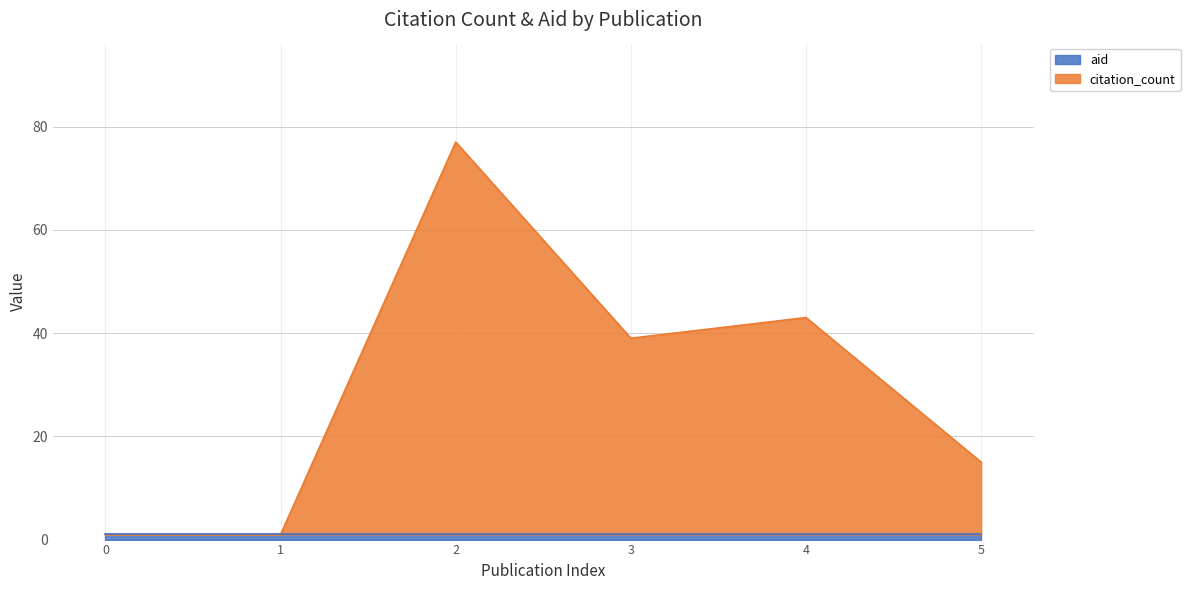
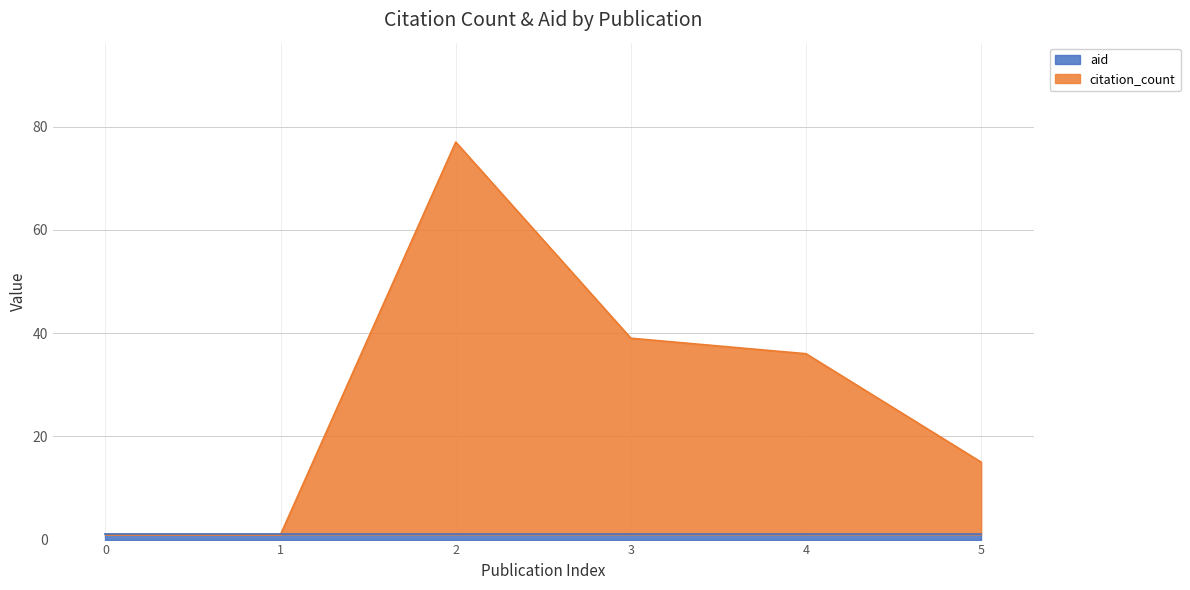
  {
    "citation_count": {
      "2": 77,
      "3": 39,
-     "4": 43,
+     "4": 36,
      "5": 15
    },
    "aid": {
      "2": 1,
      "3": 1,
      "4": 1,
      "5": 1
    }
  }
